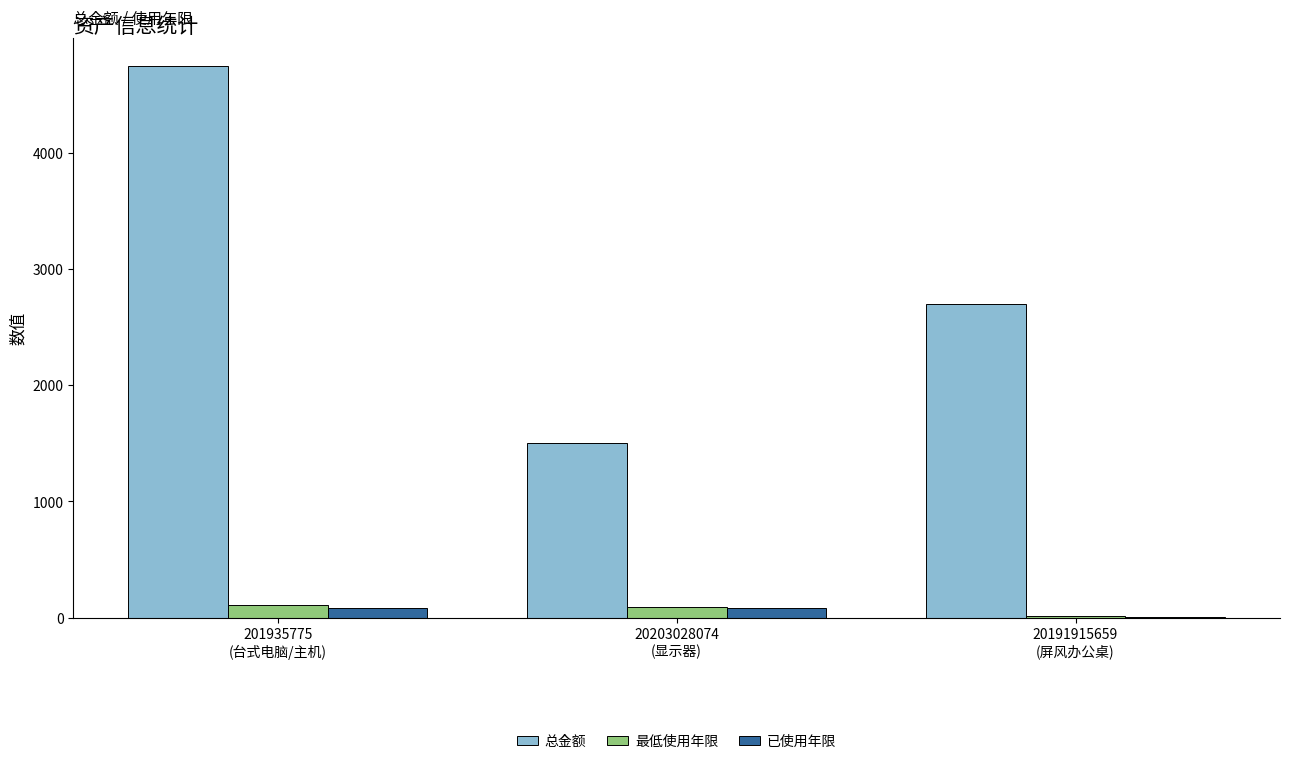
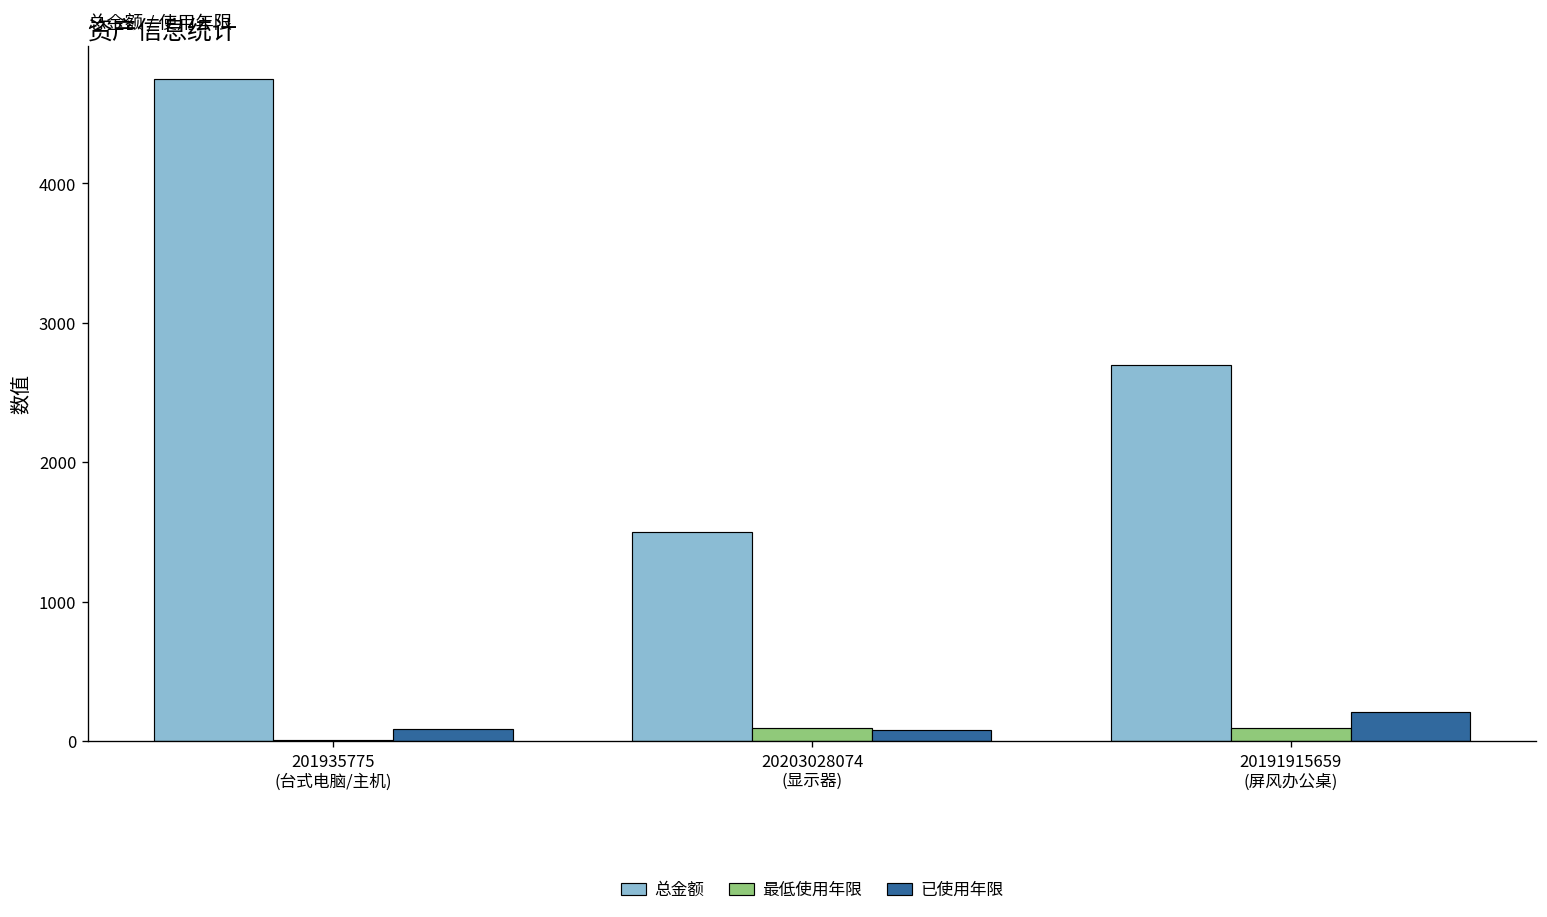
  {
    "总金额": {
      "201935775 (台式电脑/主机)": 4750,
      "20203028074 (显示器)": 1500,
      "20191915659 (屏风办公桌)": 2700
    },
    "最低使用年限": {
-     "201935775 (台式电脑/主机)": 110,
+     "201935775 (台式电脑/主机)": 10,
      "20203028074 (显示器)": 90,
-     "20191915659 (屏风办公桌)": 20
+     "20191915659 (屏风办公桌)": 100
    },
    "已使用年限": {
      "201935775 (台式电脑/主机)": 90,
      "20203028074 (显示器)": 80,
-     "20191915659 (屏风办公桌)": 10
+     "20191915659 (屏风办公桌)": 210
    }
  }
